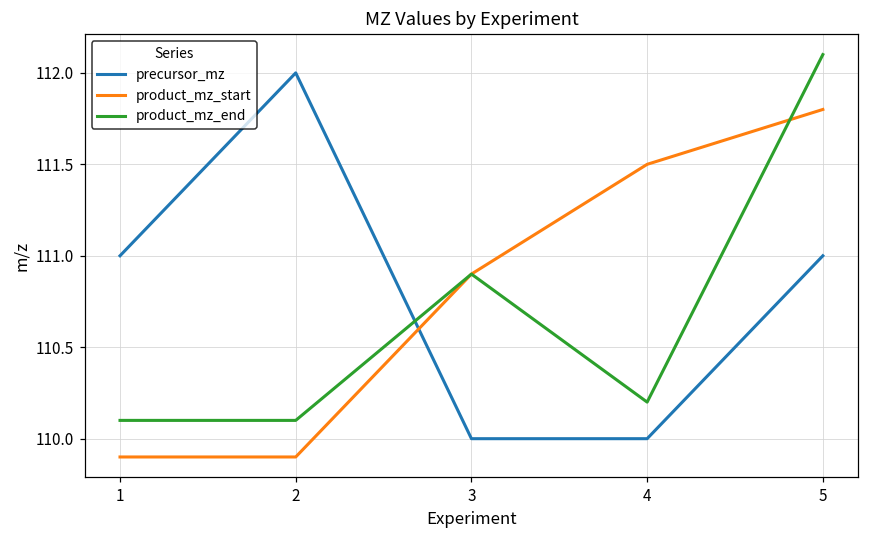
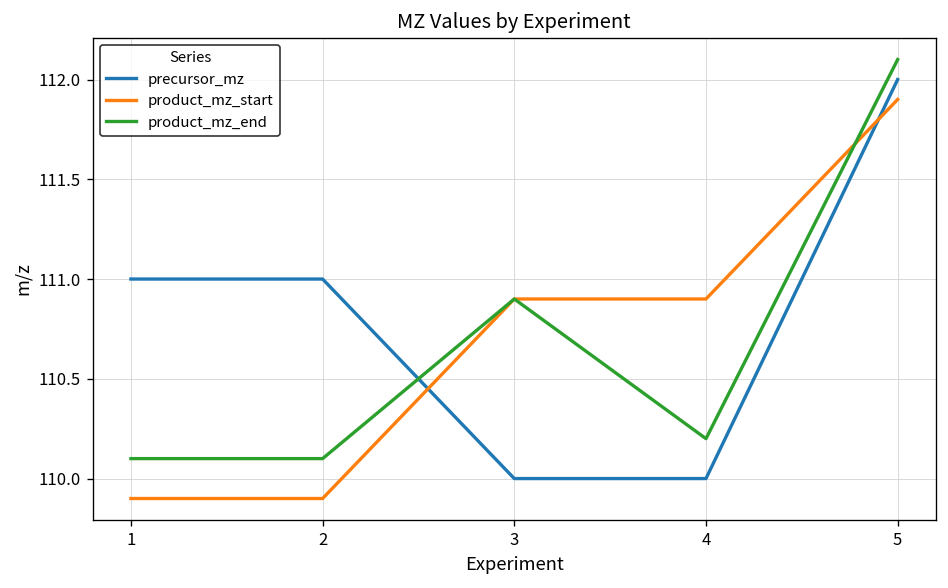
  {
    "precursor_mz": {
      "1": 111,
-     "2": 112,
+     "2": 111,
      "3": 110,
      "4": 110,
-     "5": 111
+     "5": 112
    },
    "product_mz_start": {
      "1": 109.9,
      "2": 109.9,
-     "4": 111.5,
-     "5": 111.8
+     "4": 110.9,
+     "5": 111.9
    },
    "product_mz_end": {
      "1": 110.1,
      "2": 110.1,
      "4": 110.2,
      "5": 112.1
    }
  }
